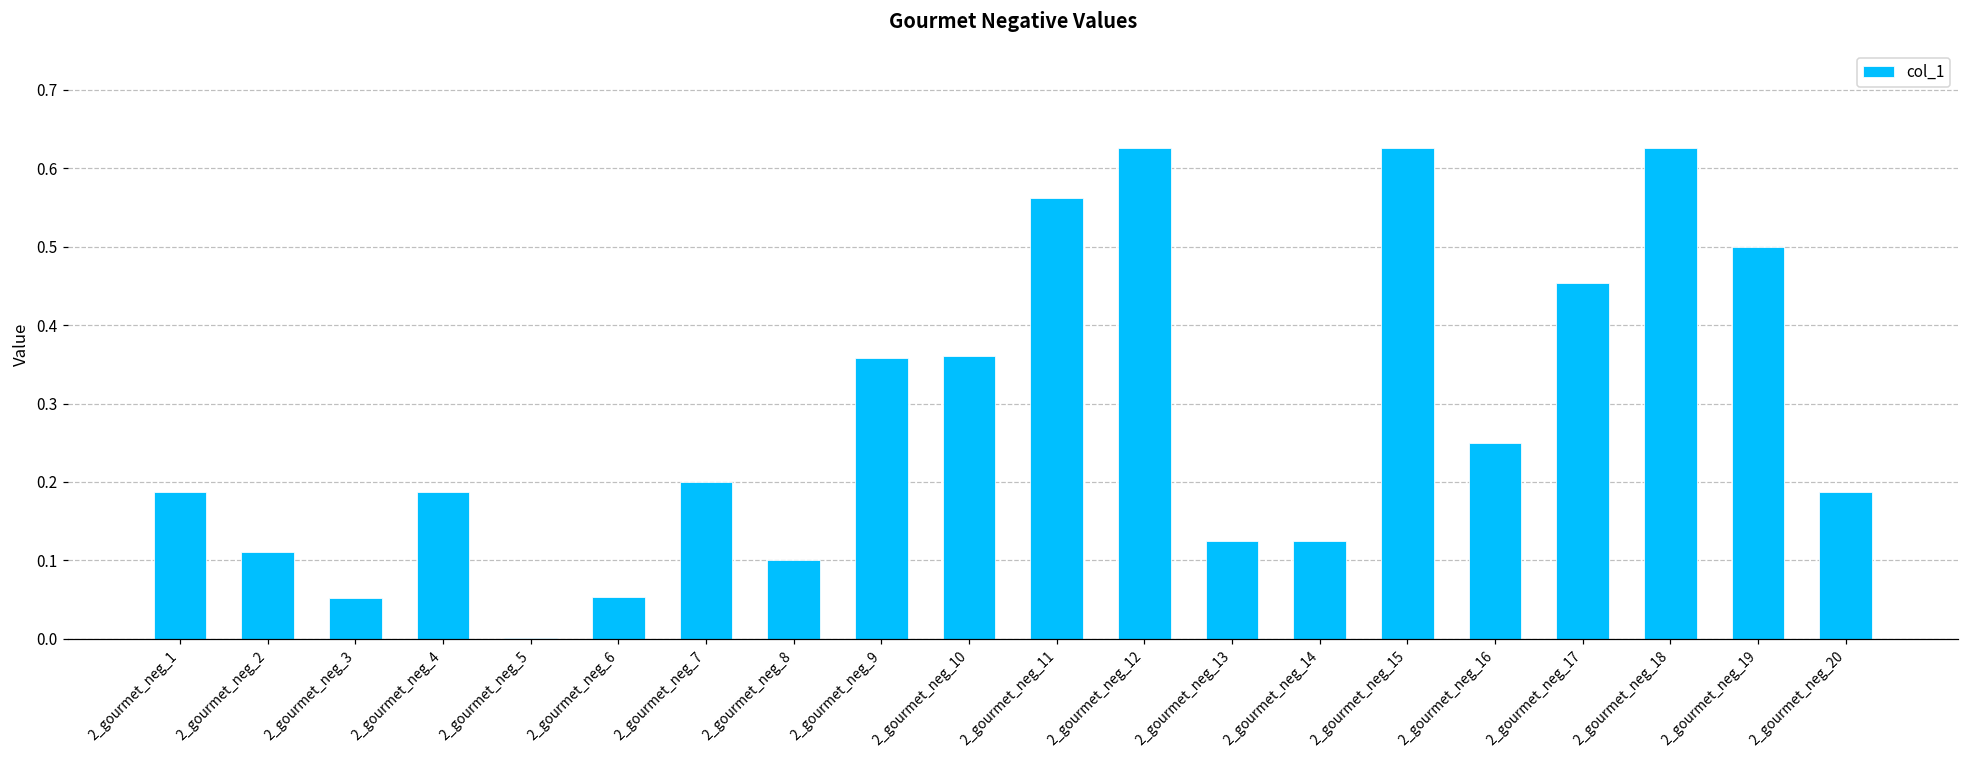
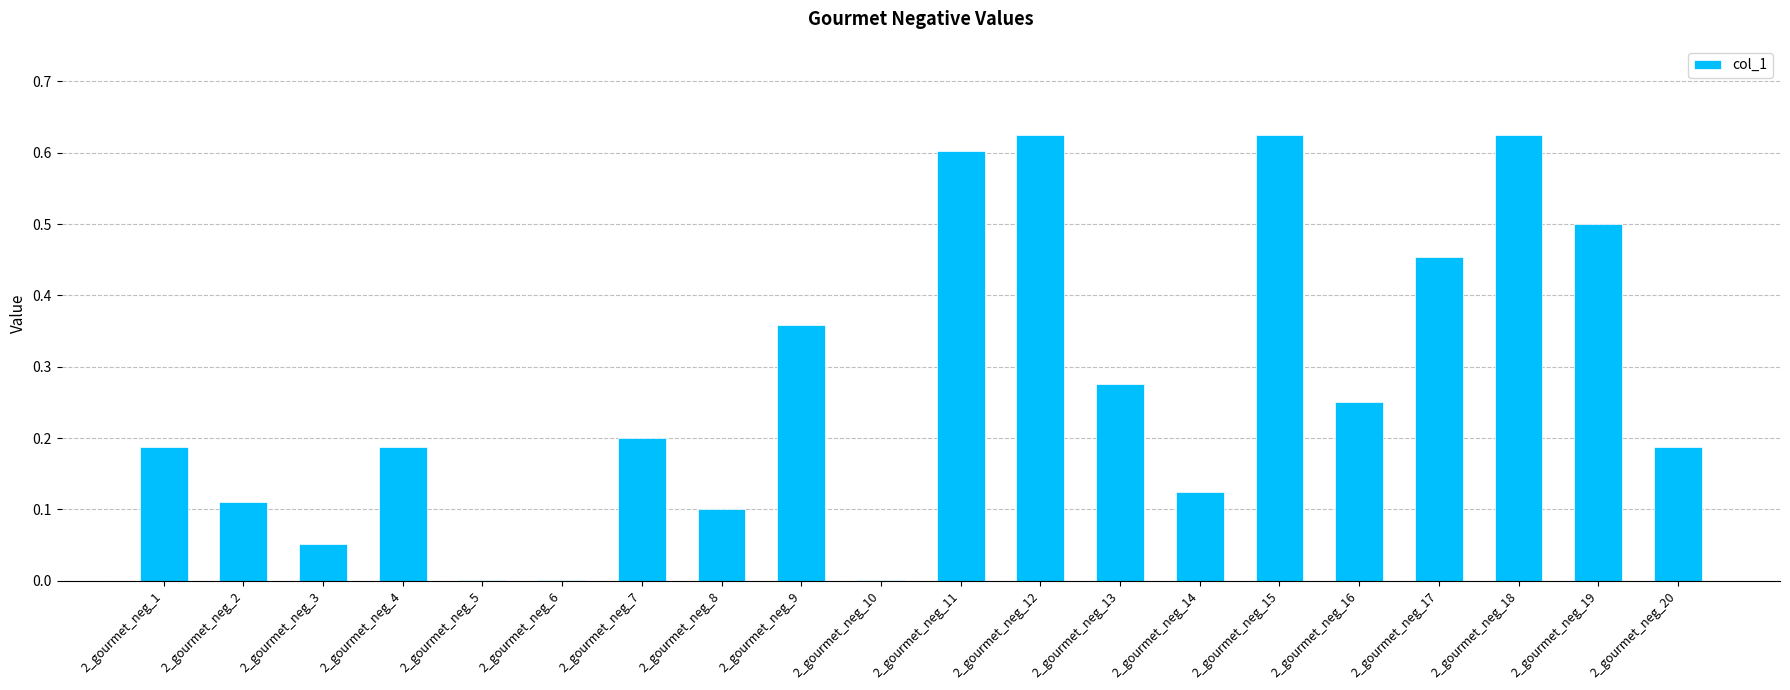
  {
    "2_gourmet_neg_1": 0.19,
    "2_gourmet_neg_2": 0.11,
    "2_gourmet_neg_3": 0.05,
    "2_gourmet_neg_4": 0.19,
-   "2_gourmet_neg_6": 0.05,
+   "2_gourmet_neg_6": 0.00,
    "2_gourmet_neg_7": 0.20,
    "2_gourmet_neg_8": 0.10,
    "2_gourmet_neg_9": 0.36,
-   "2_gourmet_neg_10": 0.36,
-   "2_gourmet_neg_11": 0.56,
+   "2_gourmet_neg_10": 0.00,
+   "2_gourmet_neg_11": 0.60,
    "2_gourmet_neg_12": 0.63,
-   "2_gourmet_neg_13": 0.13,
+   "2_gourmet_neg_13": 0.28,
    "2_gourmet_neg_14": 0.13,
    "2_gourmet_neg_15": 0.63,
    "2_gourmet_neg_16": 0.25,
    "2_gourmet_neg_17": 0.45,
    "2_gourmet_neg_18": 0.63,
    "2_gourmet_neg_19": 0.50,
    "2_gourmet_neg_20": 0.19
  }
